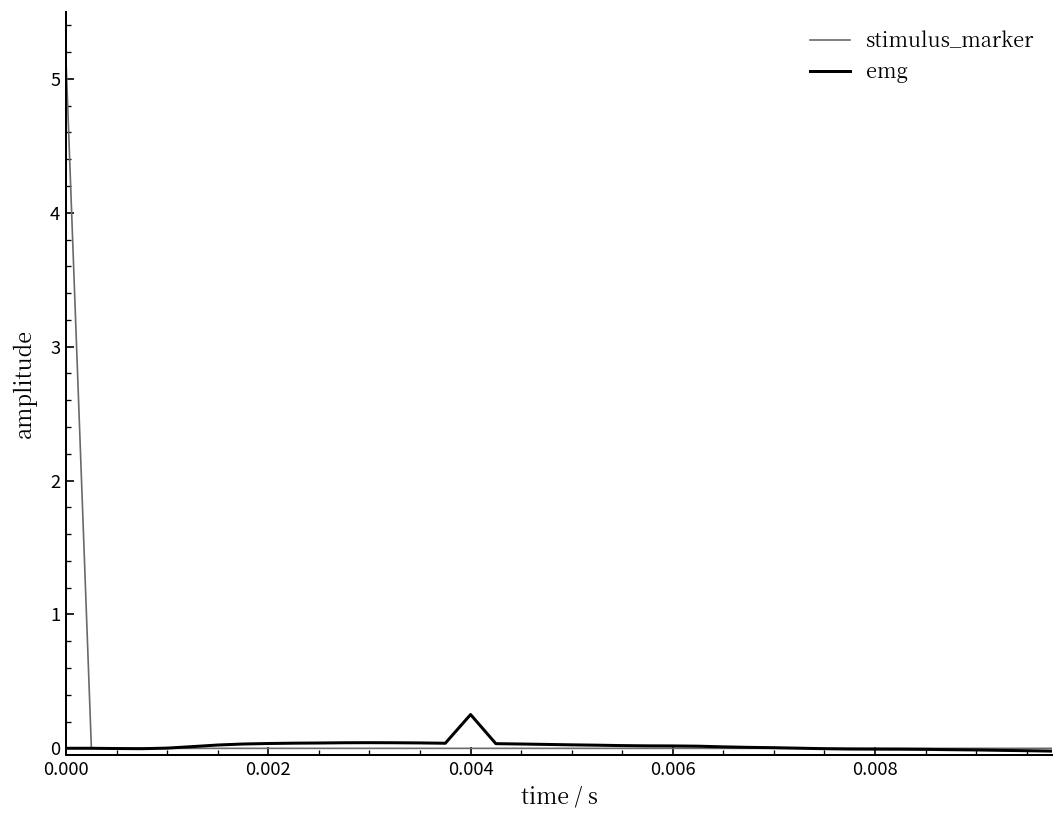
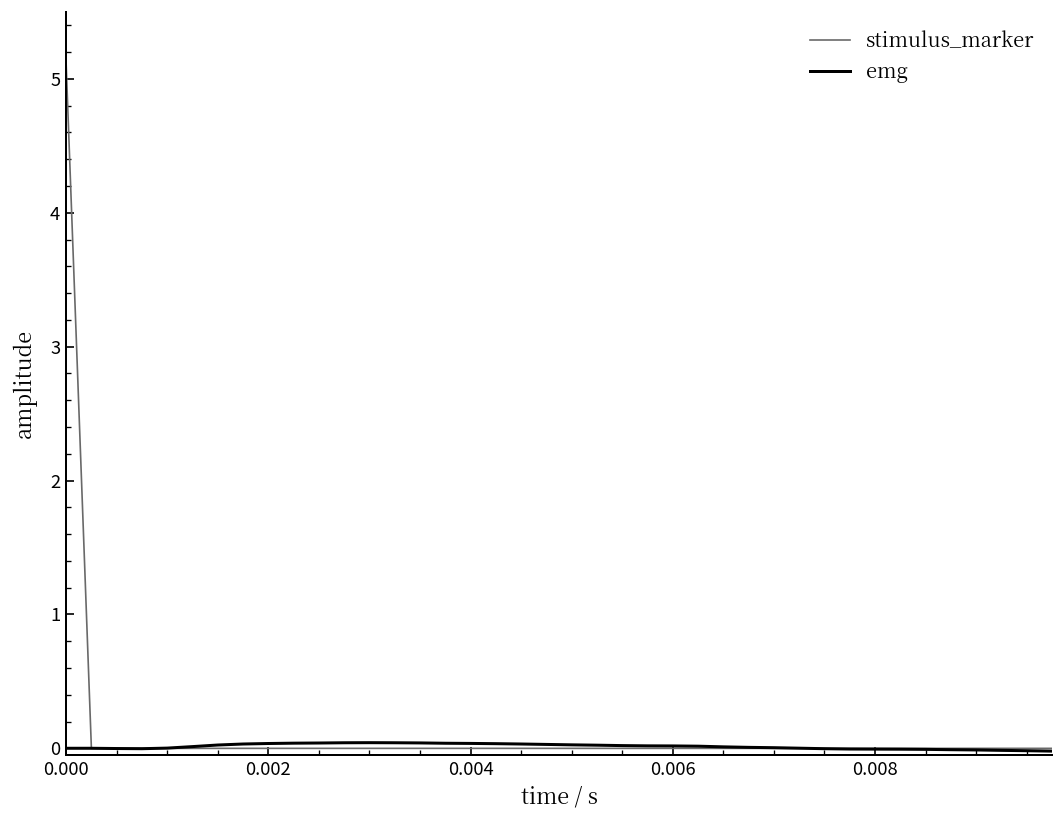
  {
    "stimulus_marker": {
      "0.000": 5.12,
      "0.002": 0.00,
      "0.004": 0.00
    },
    "emg": {
      "0.000": 0.00,
      "0.002": 0.04,
-     "0.004": 0.25
+     "0.004": 0.04
    }
  }
